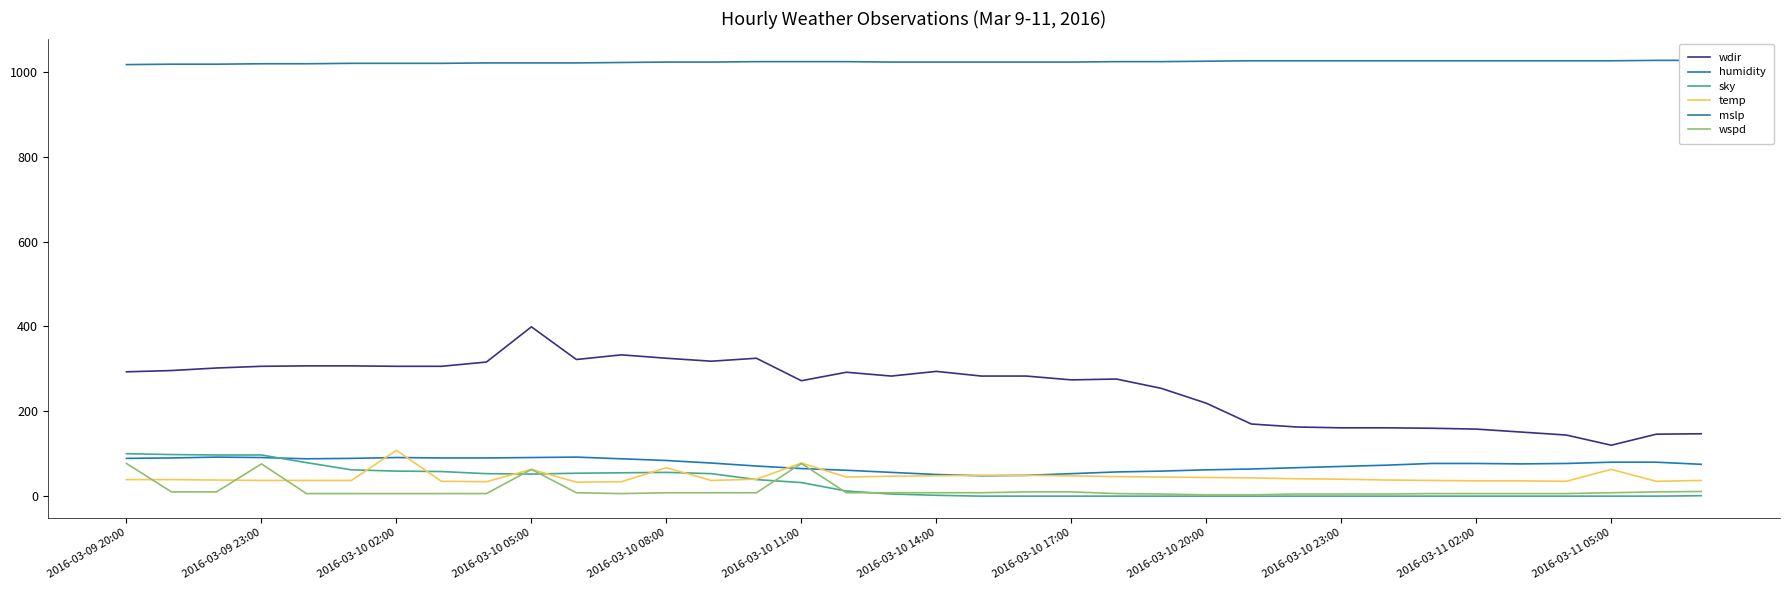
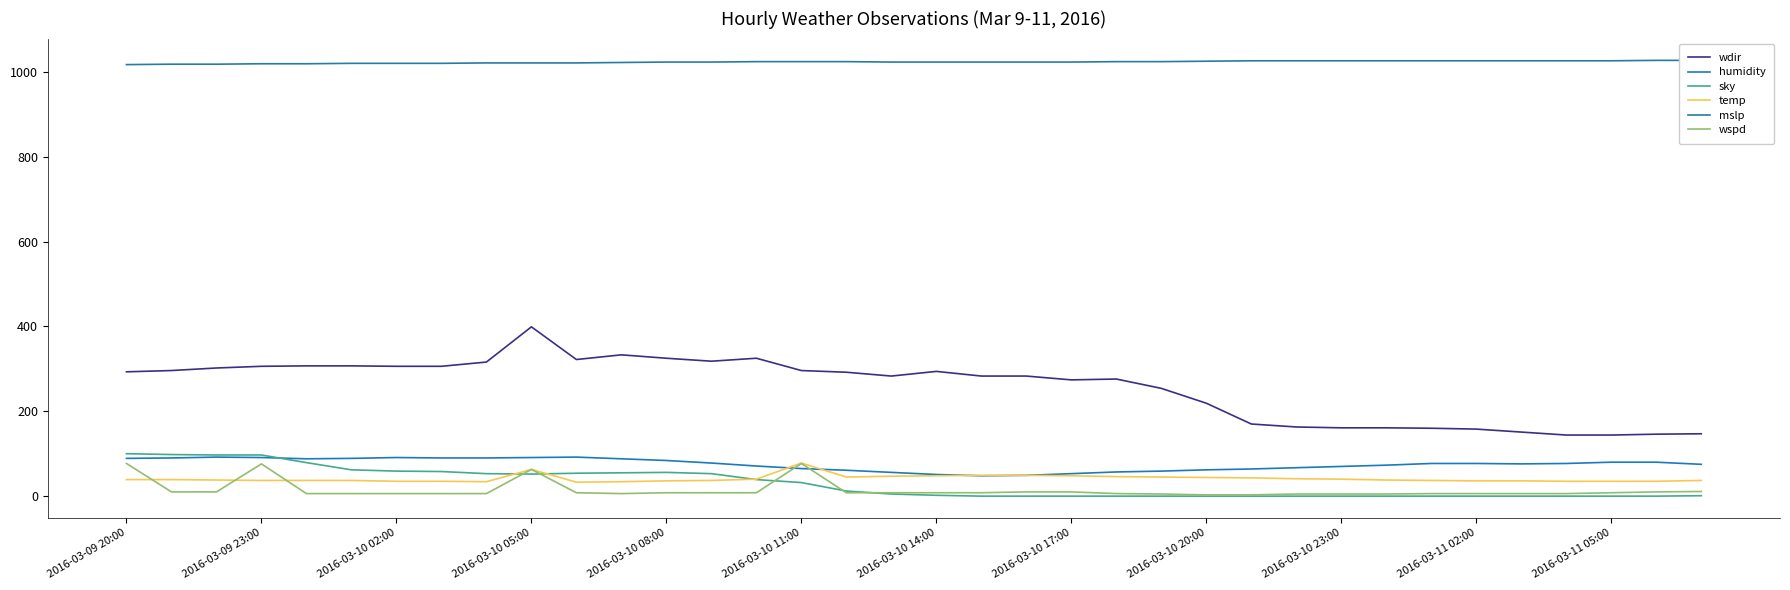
  {
    "wdir": {
      "2016-03-09 20:00": 290,
      "2016-03-09 23:00": 310,
      "2016-03-10 02:00": 310,
      "2016-03-10 05:00": 400,
      "2016-03-10 08:00": 330,
-     "2016-03-10 11:00": 270,
+     "2016-03-10 11:00": 300,
      "2016-03-10 14:00": 290,
      "2016-03-10 17:00": 270,
      "2016-03-10 20:00": 220,
      "2016-03-10 23:00": 160,
      "2016-03-11 02:00": 160,
-     "2016-03-11 05:00": 120
+     "2016-03-11 05:00": 140
    },
    "temp": {
      "2016-03-09 20:00": 40,
      "2016-03-09 23:00": 40,
-     "2016-03-10 02:00": 110,
-     "2016-03-10 08:00": 70,
+     "2016-03-10 02:00": 40,
+     "2016-03-10 08:00": 40,
      "2016-03-10 20:00": 40,
      "2016-03-10 23:00": 40,
      "2016-03-11 02:00": 40,
-     "2016-03-11 05:00": 60
+     "2016-03-11 05:00": 40
    },
    "wspd": {
      "2016-03-09 20:00": 80,
      "2016-03-09 23:00": 80,
      "2016-03-10 02:00": 10,
      "2016-03-10 08:00": 10,
      "2016-03-10 14:00": 10,
      "2016-03-10 17:00": 10,
      "2016-03-11 05:00": 10
    }
  }
